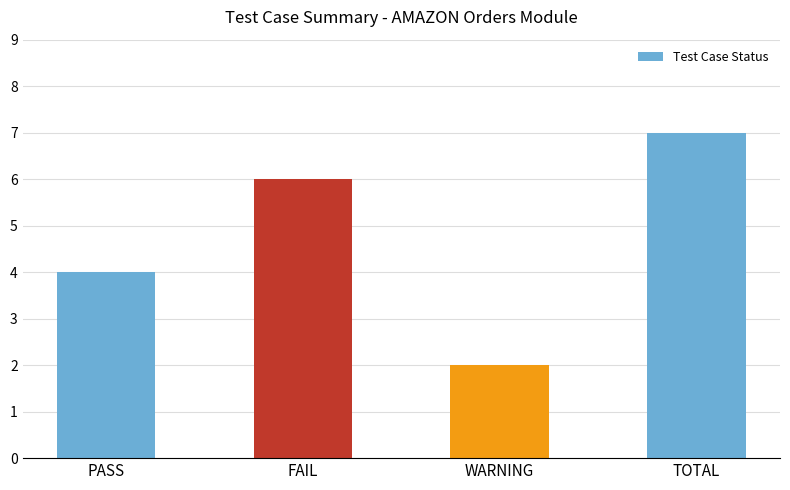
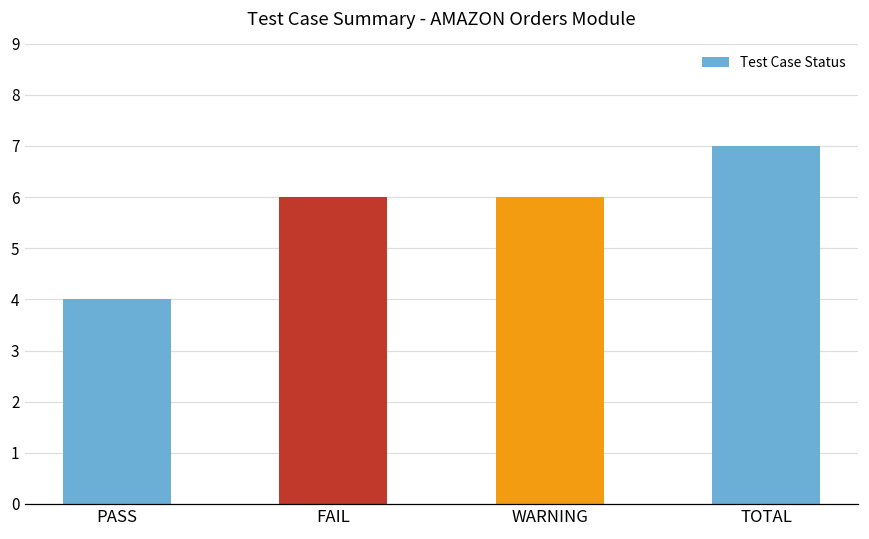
  {
    "PASS": 4,
    "FAIL": 6,
-   "WARNING": 2,
+   "WARNING": 6,
    "TOTAL": 7
  }
